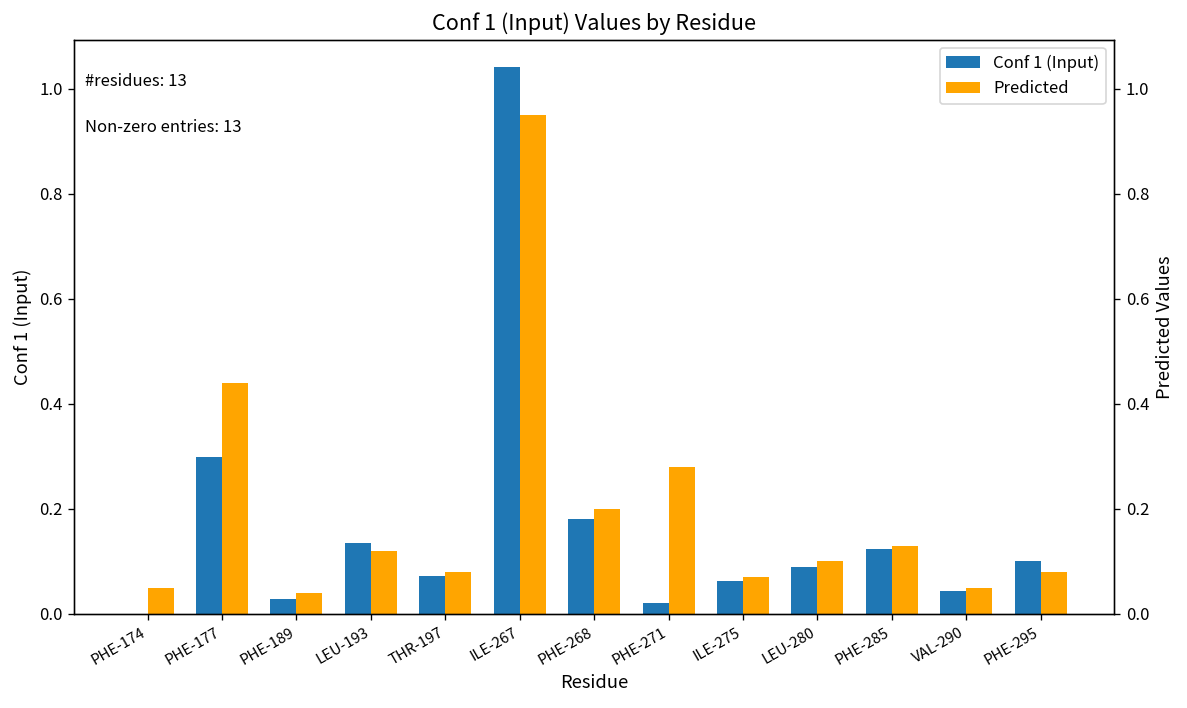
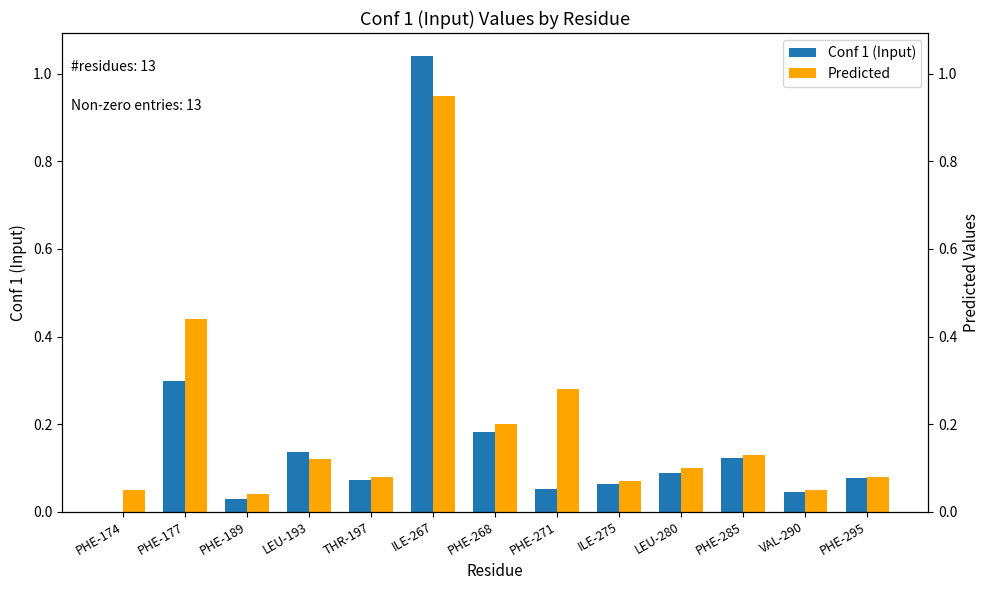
  {
    "Conf 1 (Input)": {
      "PHE-177": 0.30,
      "PHE-189": 0.03,
      "LEU-193": 0.14,
      "THR-197": 0.07,
      "ILE-267": 1.04,
      "PHE-268": 0.18,
-     "PHE-271": 0.02,
+     "PHE-271": 0.05,
      "ILE-275": 0.06,
      "LEU-280": 0.09,
      "PHE-285": 0.12,
      "VAL-290": 0.04,
-     "PHE-295": 0.10
+     "PHE-295": 0.08
    },
    "Predicted": {
      "PHE-174": 0.05,
      "PHE-177": 0.44,
      "PHE-189": 0.04,
      "LEU-193": 0.12,
      "THR-197": 0.08,
      "ILE-267": 0.95,
      "PHE-268": 0.20,
      "PHE-271": 0.28,
      "ILE-275": 0.07,
      "LEU-280": 0.10,
      "PHE-285": 0.13,
      "VAL-290": 0.05,
      "PHE-295": 0.08
    }
  }
